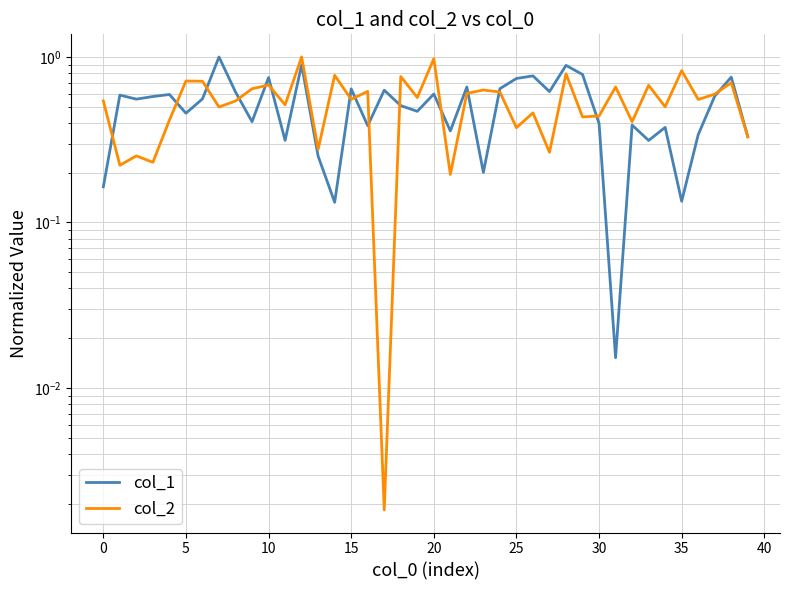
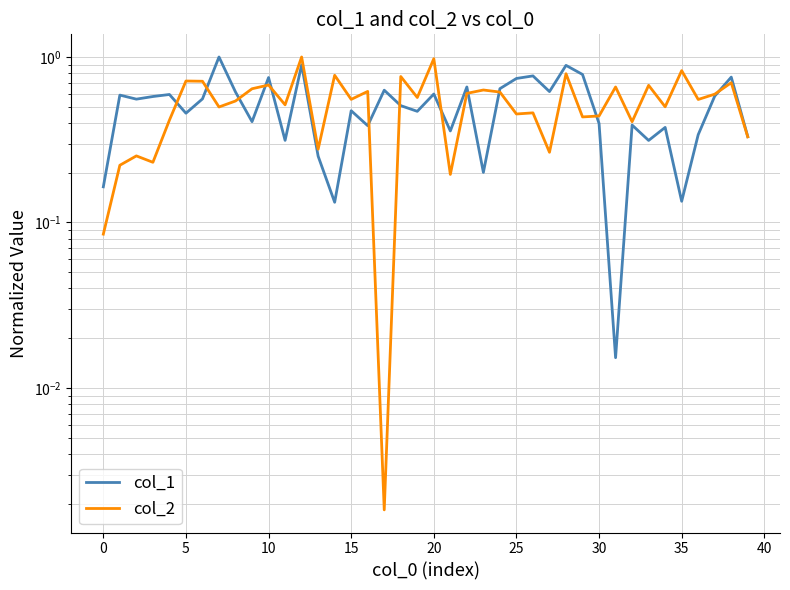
  {
    "col_1": {
      "0": 0.16,
      "5": 0.46,
      "10": 0.8,
-     "15": 0.64,
+     "15": 0.47,
      "20": 0.60,
      "25": 0.7,
      "30": 0.40,
      "35": 0.13
    },
    "col_2": {
-     "0": 0.54,
+     "0": 0.09,
      "5": 0.72,
      "10": 0.68,
      "15": 0.55,
      "20": 1.0,
-     "25": 0.37,
+     "25": 0.45,
      "30": 0.44,
      "35": 0.8
    }
  }
